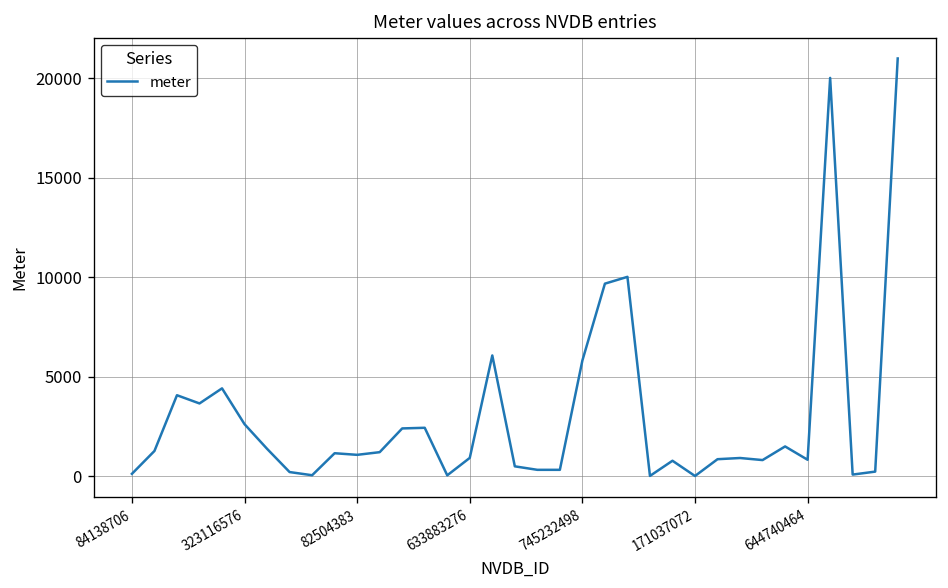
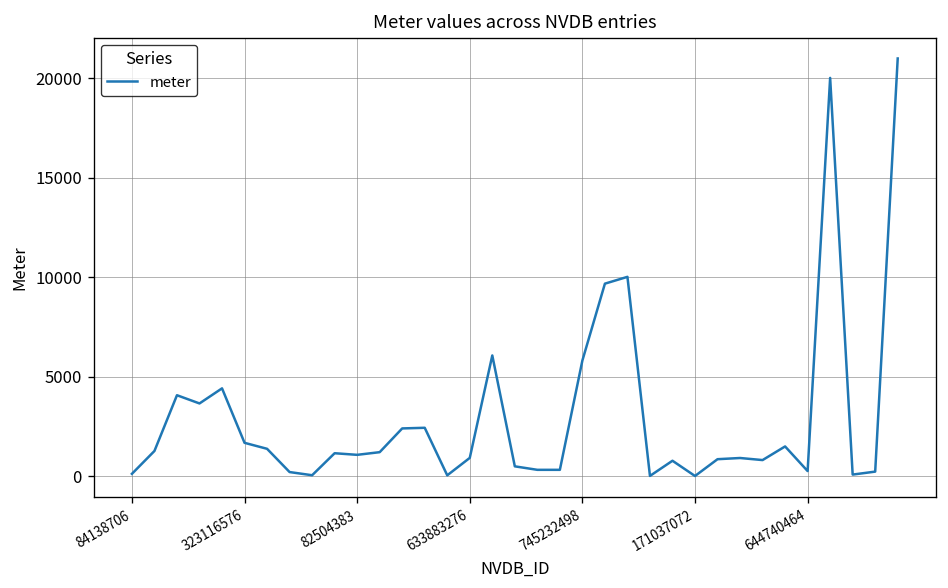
  {
    "84138706": 100,
-   "323116576": 2600,
+   "323116576": 1700,
    "82504383": 1100,
    "633883276": 900,
    "745232498": 5800,
    "171037072": 0,
-   "644740464": 800
+   "644740464": 300
  }
